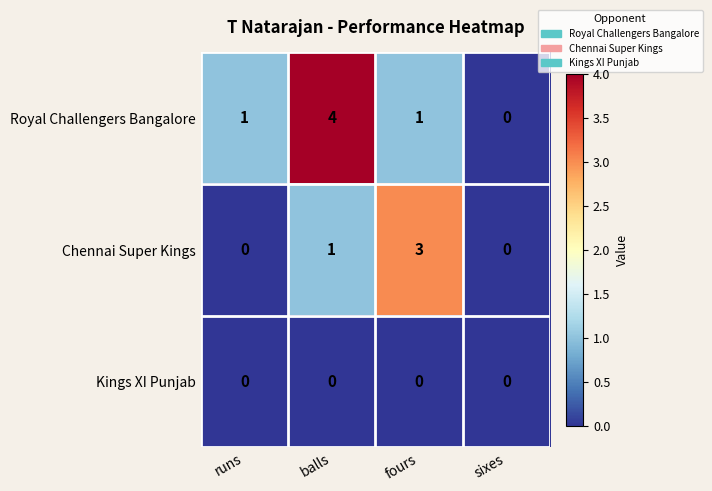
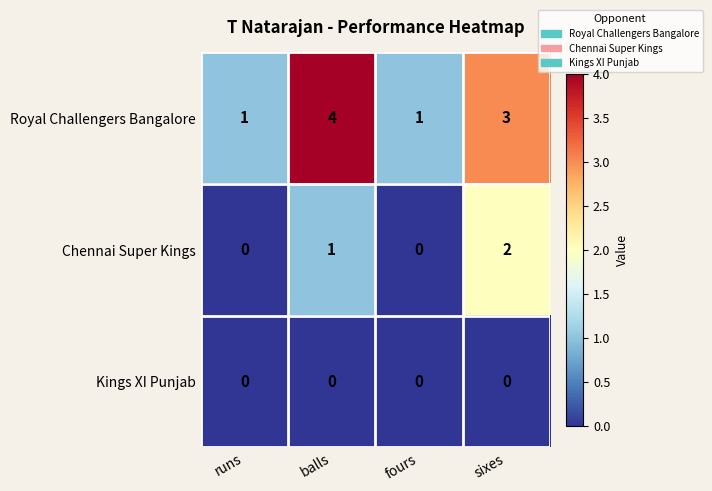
  {
    "Royal Challengers Bangalore": {
      "runs": 1,
      "balls": 4,
      "fours": 1,
-     "sixes": 0
+     "sixes": 3
    },
    "Chennai Super Kings": {
      "runs": 0,
      "balls": 1,
-     "fours": 3,
-     "sixes": 0
+     "fours": 0,
+     "sixes": 2
    },
    "Kings XI Punjab": {
      "runs": 0,
      "balls": 0,
      "fours": 0,
      "sixes": 0
    }
  }
